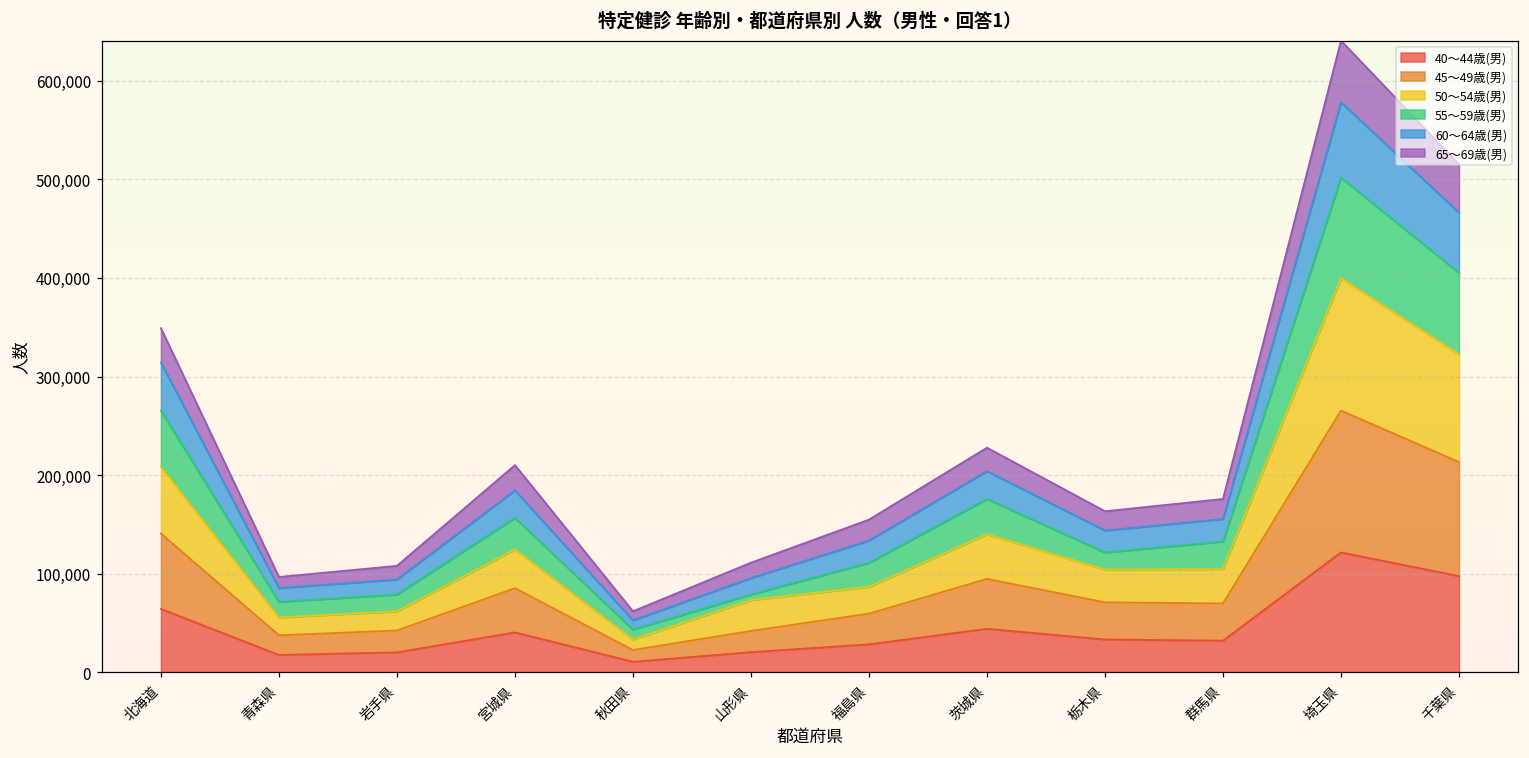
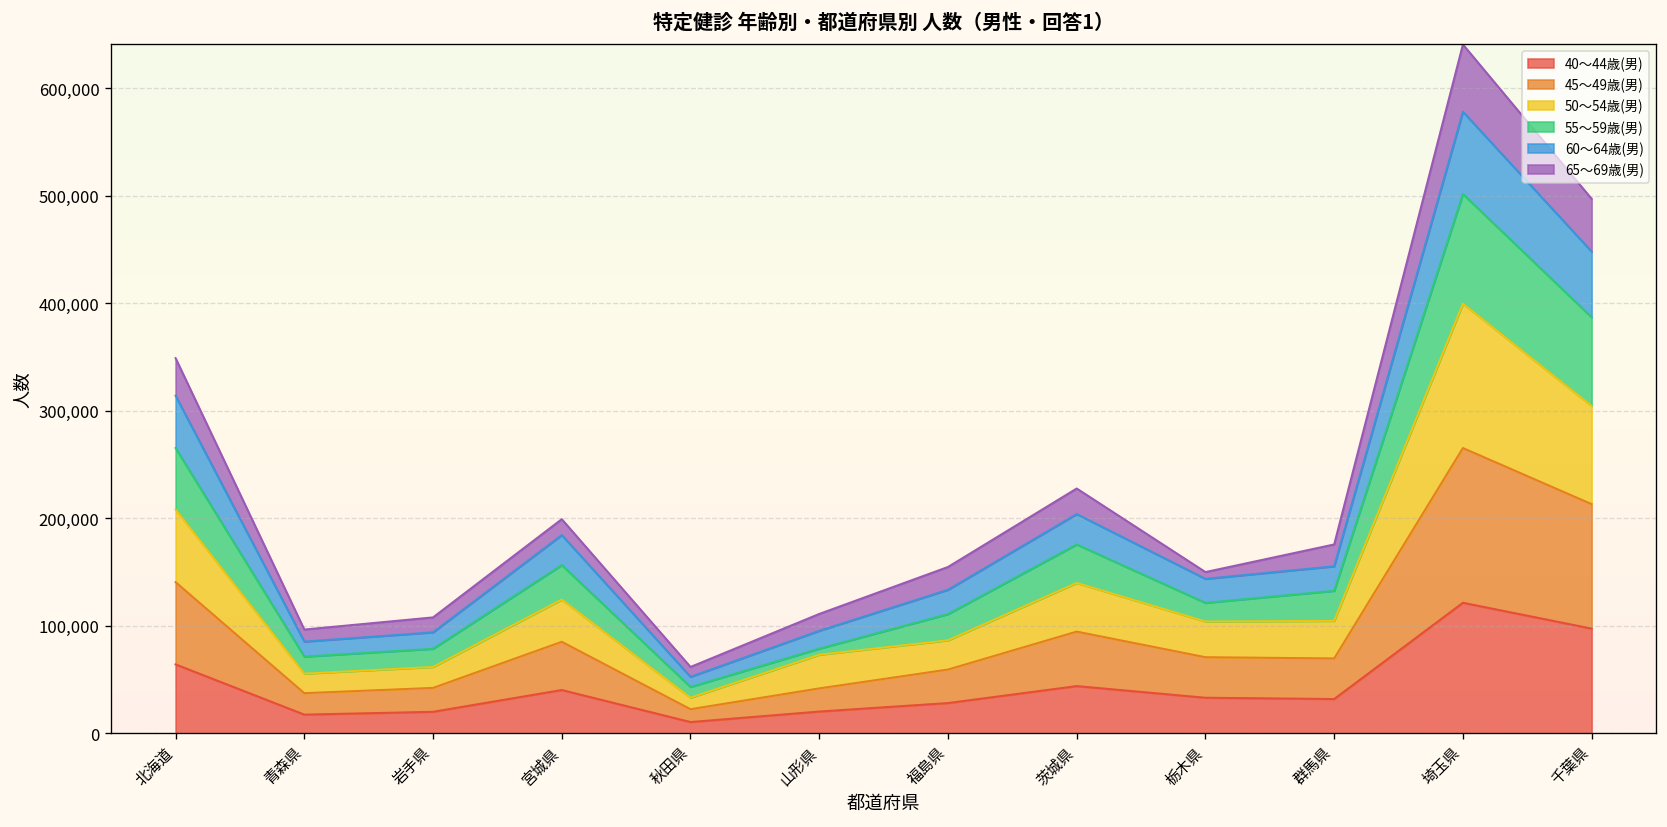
  {
    "50～54歳(男)": {
      "北海道": "70,000",
      "青森県": "20,000",
      "岩手県": "20,000",
      "宮城県": "40,000",
      "秋田県": "10,000",
      "山形県": "30,000",
      "福島県": "30,000",
      "茨城県": "50,000",
      "栃木県": "30,000",
      "群馬県": "30,000",
      "埼玉県": "130,000",
-     "千葉県": "110,000"
+     "千葉県": "90,000"
    },
    "55～59歳(男)": {
      "北海道": "60,000",
      "青森県": "20,000",
      "岩手県": "20,000",
      "宮城県": "30,000",
      "秋田県": "10,000",
      "山形県": "10,000",
      "福島県": "20,000",
      "茨城県": "40,000",
      "栃木県": "20,000",
      "群馬県": "30,000",
      "埼玉県": "100,000",
      "千葉県": "80,000"
    },
    "60～64歳(男)": {
      "北海道": "50,000",
      "青森県": "10,000",
      "岩手県": "20,000",
      "宮城県": "30,000",
      "秋田県": "10,000",
      "山形県": "20,000",
      "福島県": "20,000",
      "茨城県": "30,000",
      "栃木県": "20,000",
      "群馬県": "20,000",
      "埼玉県": "80,000",
      "千葉県": "60,000"
    },
    "65～69歳(男)": {
      "北海道": "30,000",
      "青森県": "10,000",
      "岩手県": "10,000",
-     "宮城県": "30,000",
+     "宮城県": "10,000",
      "秋田県": "10,000",
      "山形県": "20,000",
      "福島県": "20,000",
      "茨城県": "20,000",
-     "栃木県": "20,000",
+     "栃木県": "10,000",
      "群馬県": "20,000",
      "埼玉県": "60,000",
      "千葉県": "50,000"
    }
  }
